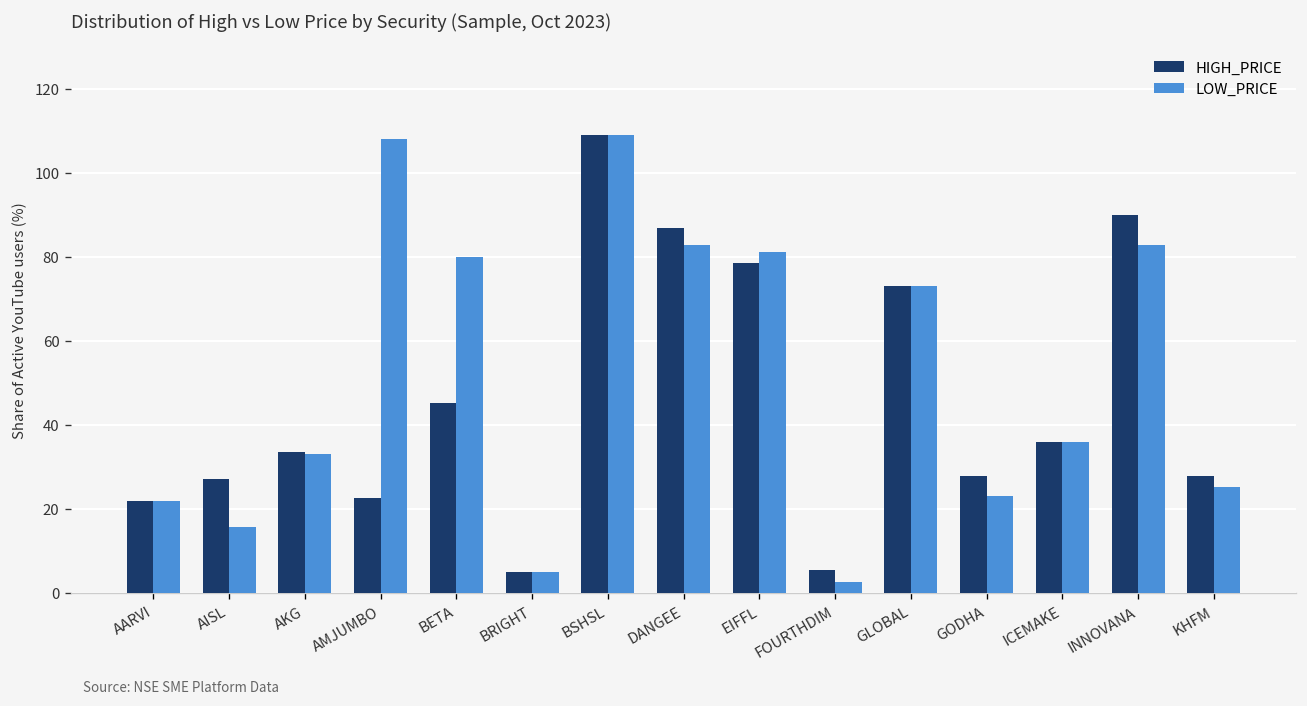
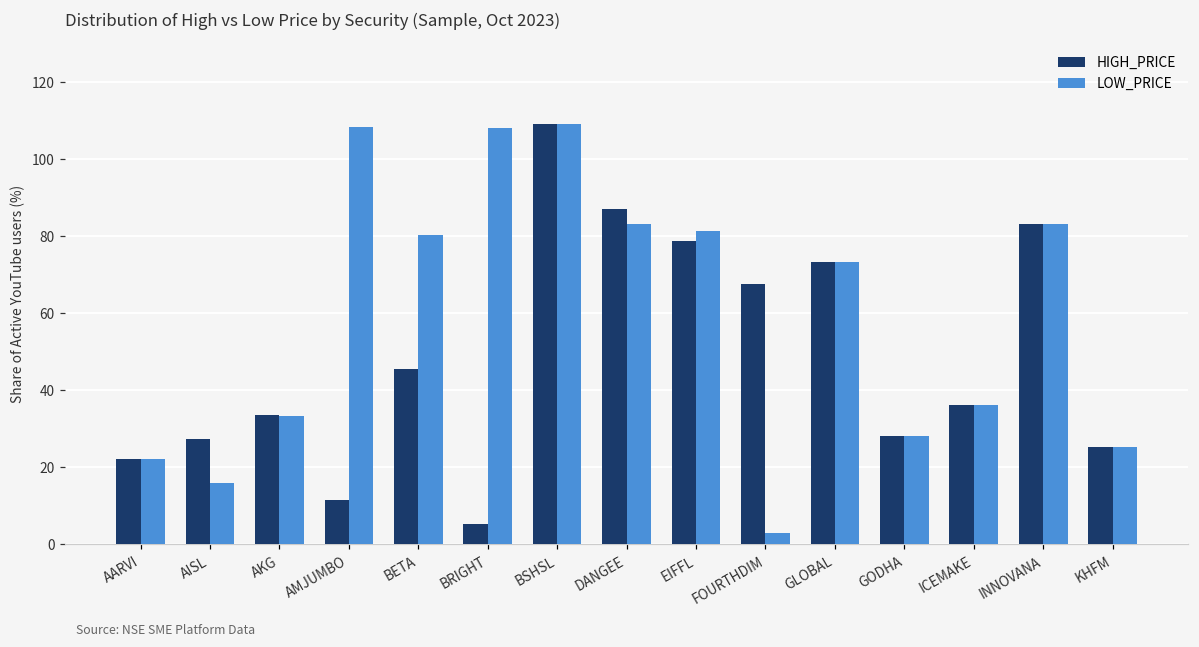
  {
    "HIGH_PRICE": {
      "AARVI": 22,
      "AISL": 27,
      "AKG": 34,
-     "AMJUMBO": 23,
+     "AMJUMBO": 11,
      "BETA": 45,
      "BRIGHT": 5,
      "BSHSL": 109,
      "DANGEE": 87,
      "EIFFL": 79,
-     "FOURTHDIM": 6,
+     "FOURTHDIM": 67,
      "GLOBAL": 73,
      "GODHA": 28,
      "ICEMAKE": 36,
-     "INNOVANA": 90,
-     "KHFM": 28
+     "INNOVANA": 83,
+     "KHFM": 25
    },
    "LOW_PRICE": {
      "AARVI": 22,
      "AISL": 16,
      "AKG": 33,
      "AMJUMBO": 108,
      "BETA": 80,
-     "BRIGHT": 5,
+     "BRIGHT": 108,
      "BSHSL": 109,
      "DANGEE": 83,
      "EIFFL": 81,
      "FOURTHDIM": 3,
      "GLOBAL": 73,
-     "GODHA": 23,
+     "GODHA": 28,
      "ICEMAKE": 36,
      "INNOVANA": 83,
      "KHFM": 25
    }
  }
